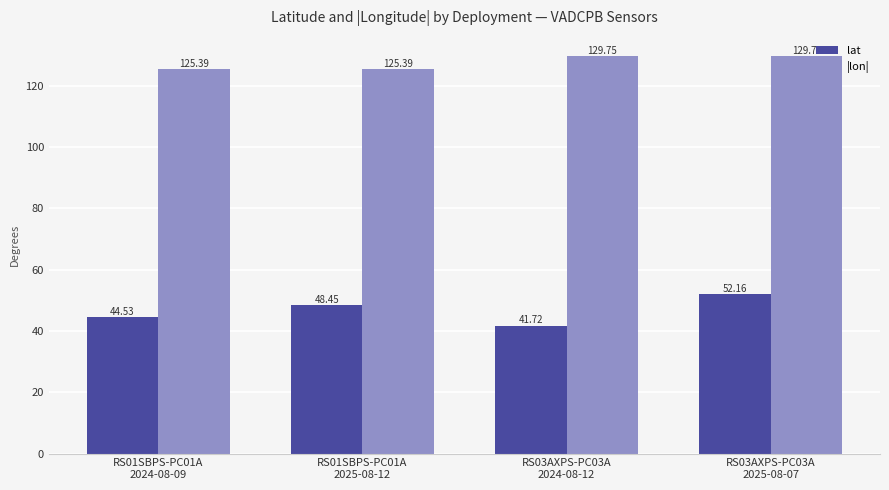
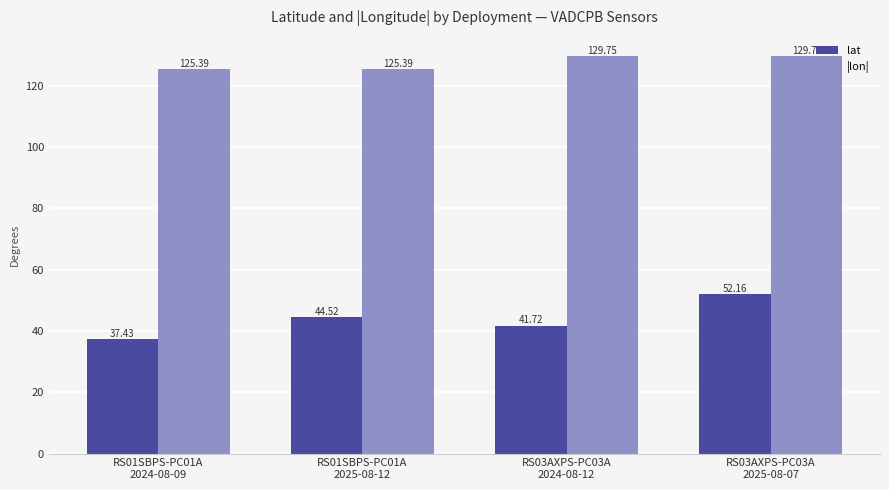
  {
    "lat": {
-     "RS01SBPS-PC01A 2024-08-09": 44.53,
-     "RS01SBPS-PC01A 2025-08-12": 48.45,
+     "RS01SBPS-PC01A 2024-08-09": 37.43,
+     "RS01SBPS-PC01A 2025-08-12": 44.52,
      "RS03AXPS-PC03A 2024-08-12": 41.72,
      "RS03AXPS-PC03A 2025-08-07": 52.16
    },
    "|lon|": {
      "RS01SBPS-PC01A 2024-08-09": 125.39,
      "RS01SBPS-PC01A 2025-08-12": 125.39,
      "RS03AXPS-PC03A 2024-08-12": 129.75,
      "RS03AXPS-PC03A 2025-08-07": 129.75
    }
  }
